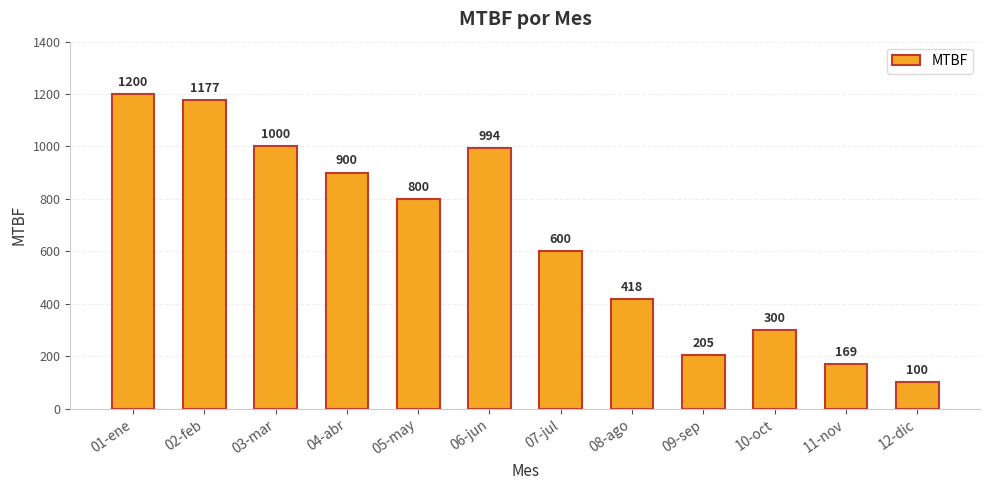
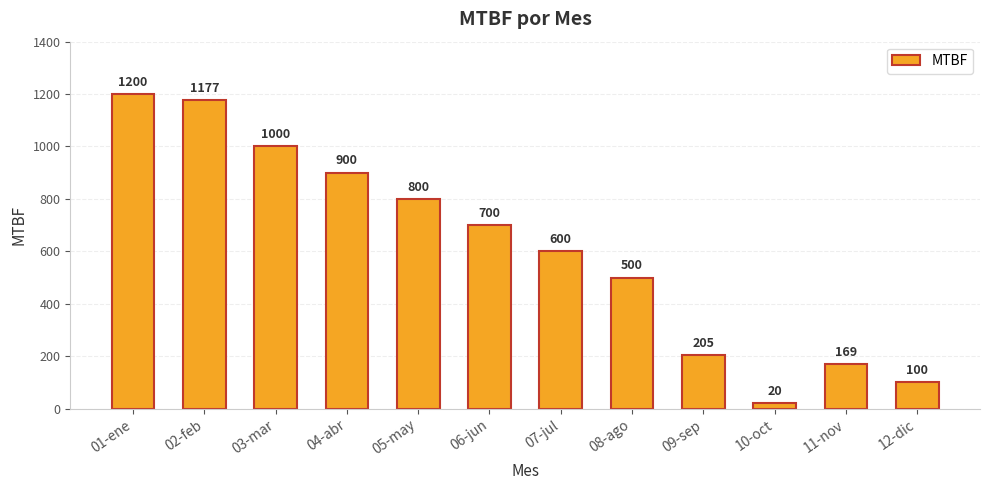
  {
    "01-ene": 1200,
    "02-feb": 1177,
    "03-mar": 1000,
    "04-abr": 900,
    "05-may": 800,
-   "06-jun": 994,
+   "06-jun": 700,
    "07-jul": 600,
-   "08-ago": 418,
+   "08-ago": 500,
    "09-sep": 205,
-   "10-oct": 300,
+   "10-oct": 20,
    "11-nov": 169,
    "12-dic": 100
  }
